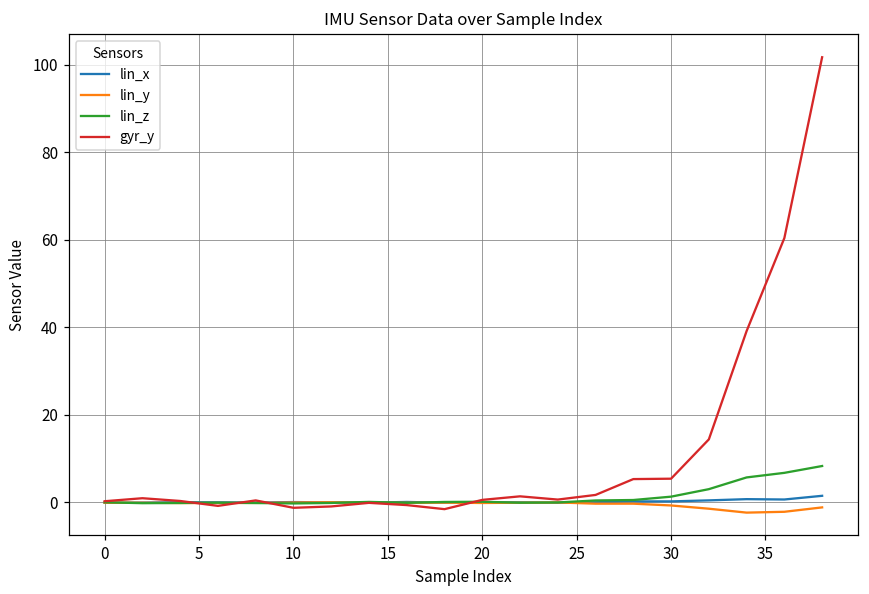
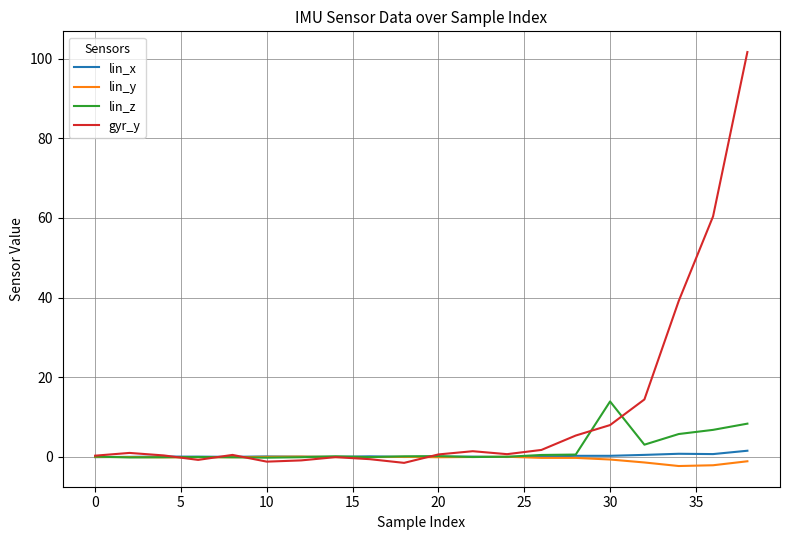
  {
    "lin_x": {
      "30": 0
    },
    "lin_y": {
      "30": -1
    },
    "lin_z": {
-     "30": 1
+     "30": 14
    },
    "gyr_y": {
      "10": -1,
-     "30": 5
+     "30": 8
    }
  }
